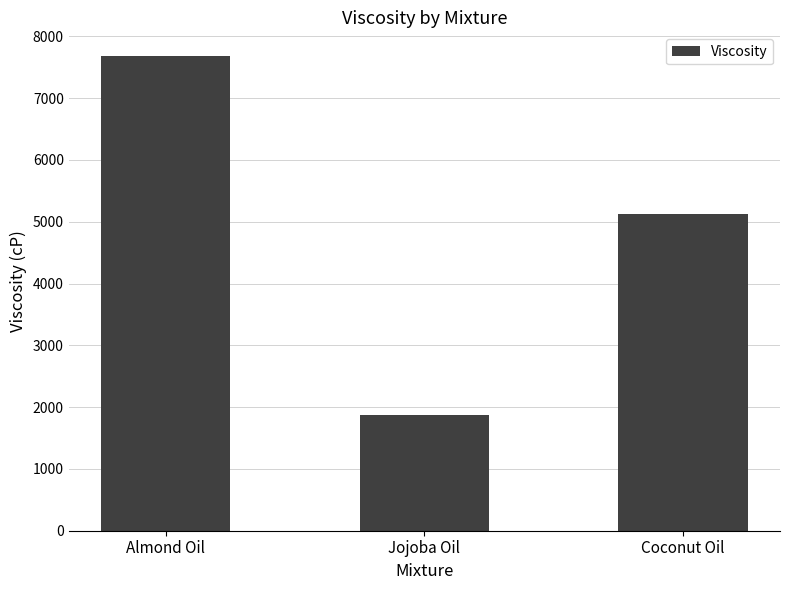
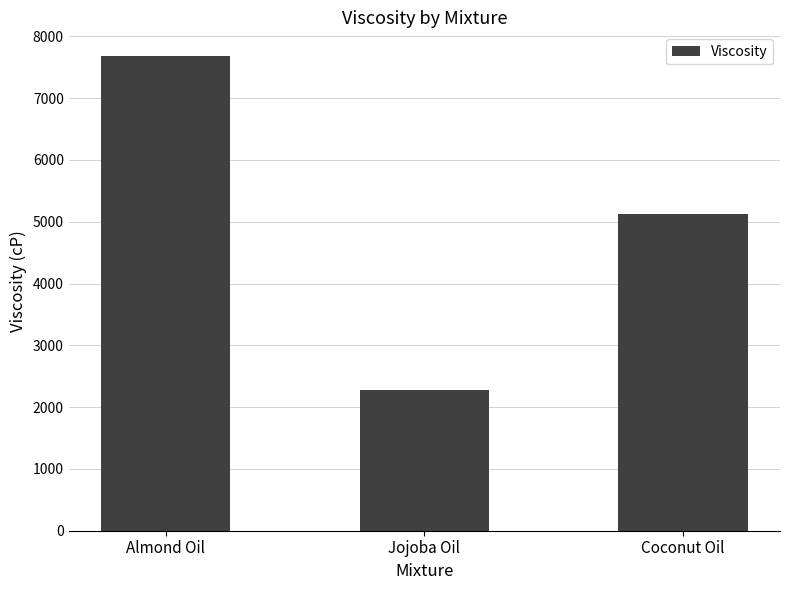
  {
    "Almond Oil": 7700,
-   "Jojoba Oil": 1900,
+   "Jojoba Oil": 2300,
    "Coconut Oil": 5100
  }
